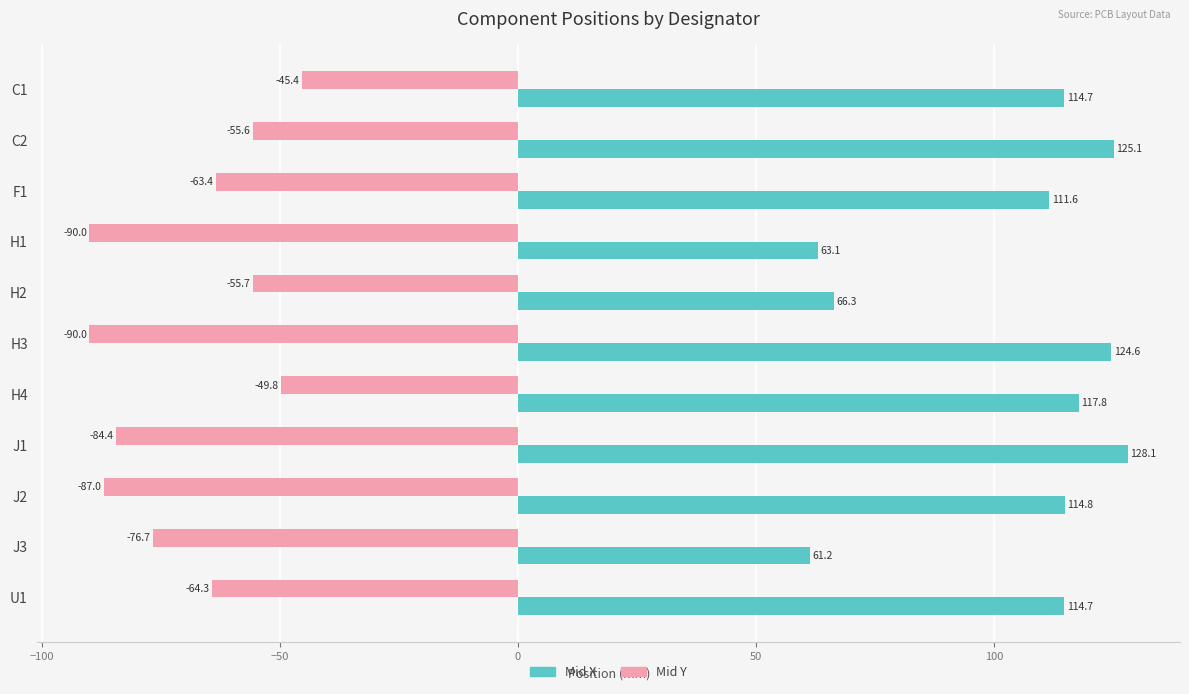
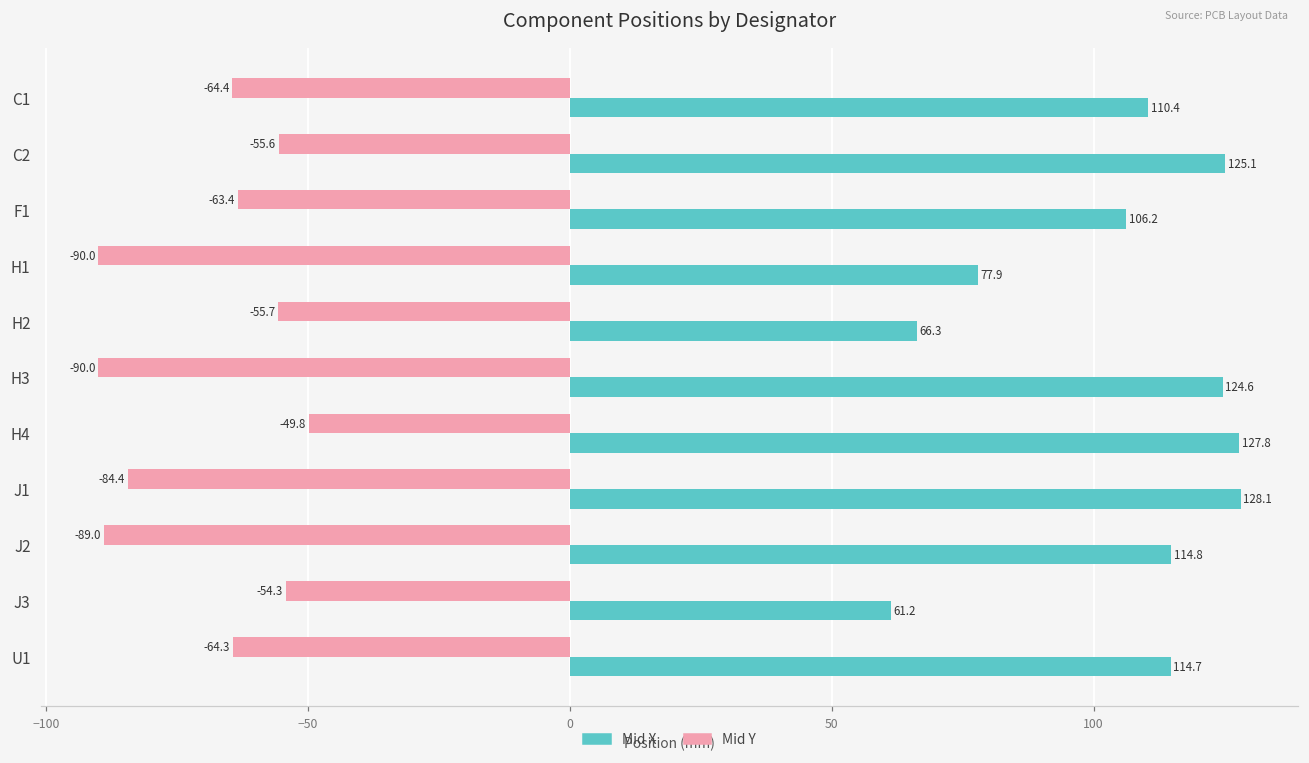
  {
    "Mid X": {
-     "C1": 114.7,
+     "C1": 110.4,
      "C2": 125.1,
-     "F1": 111.6,
-     "H1": 63.1,
+     "F1": 106.2,
+     "H1": 77.9,
      "H2": 66.3,
      "H3": 124.6,
-     "H4": 117.8,
+     "H4": 127.8,
      "J1": 128.1,
      "J2": 114.8,
      "J3": 61.2,
      "U1": 114.7
    },
    "Mid Y": {
-     "C1": -45.4,
+     "C1": -64.4,
      "C2": -55.6,
      "F1": -63.4,
      "H1": -90.0,
      "H2": -55.7,
      "H3": -90.0,
      "H4": -49.8,
      "J1": -84.4,
-     "J2": -87.0,
-     "J3": -76.7,
+     "J2": -89.0,
+     "J3": -54.3,
      "U1": -64.3
    }
  }
